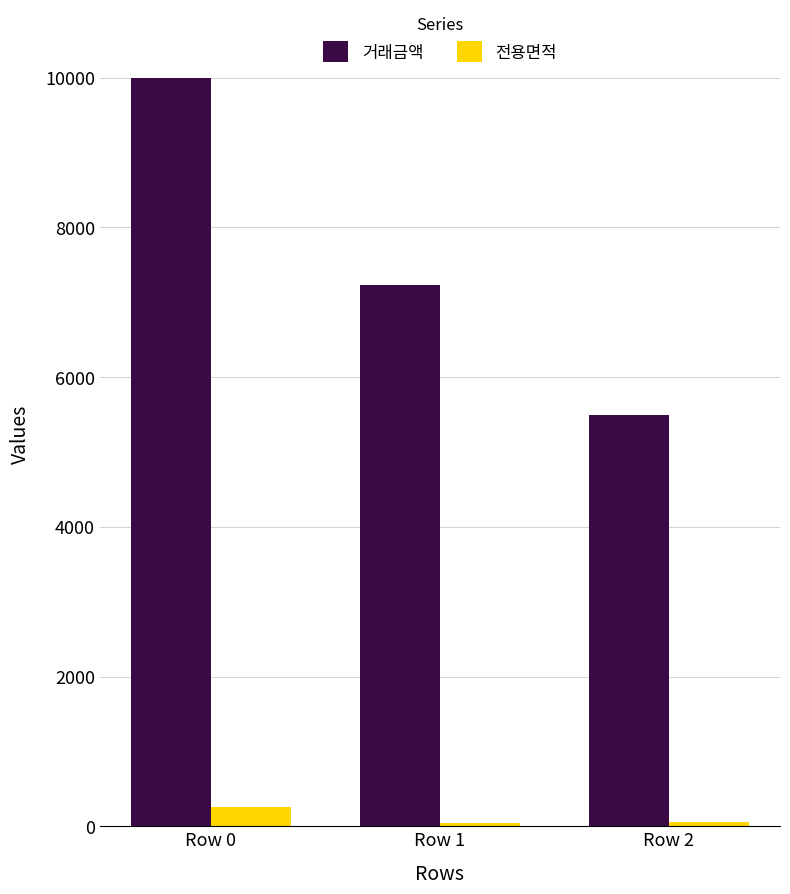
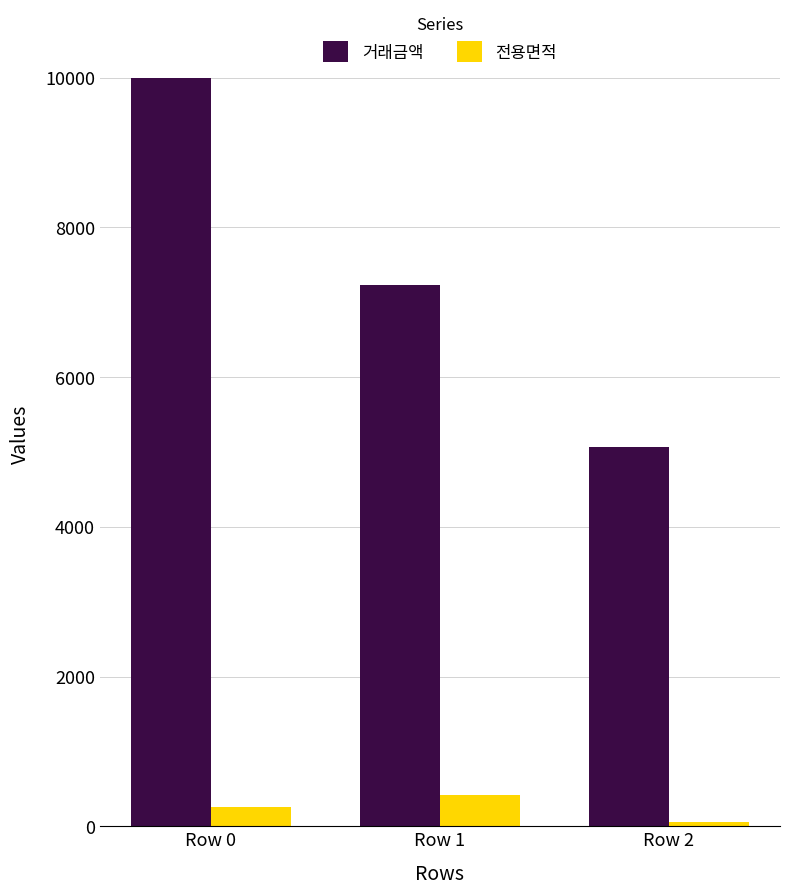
  {
    "거래금액": {
      "Row 0": 10000,
      "Row 1": 7200,
-     "Row 2": 5500
+     "Row 2": 5100
    },
    "전용면적": {
      "Row 0": 300,
-     "Row 1": 0,
+     "Row 1": 400,
      "Row 2": 100
    }
  }
